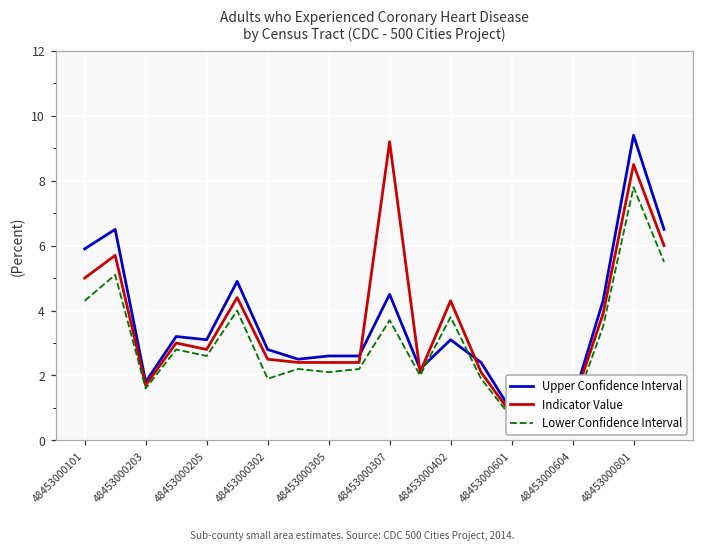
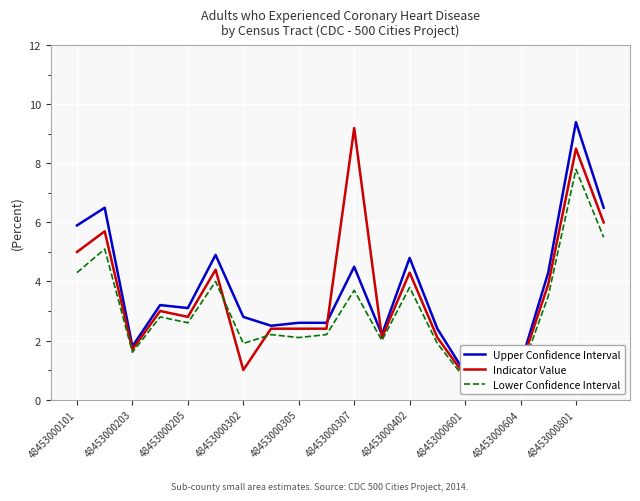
  {
    "Upper Confidence Interval": {
      "48453000101": 5.9,
      "48453000203": 1.8,
      "48453000205": 3.1,
      "48453000302": 2.8,
      "48453000305": 2.6,
      "48453000307": 4.5,
-     "48453000402": 3.1,
+     "48453000402": 4.8,
      "48453000801": 9.4
    },
    "Indicator Value": {
      "48453000101": 5.0,
      "48453000203": 1.7,
      "48453000205": 2.8,
-     "48453000302": 2.5,
+     "48453000302": 1.0,
      "48453000305": 2.4,
      "48453000307": 9.2,
      "48453000402": 4.3,
      "48453000801": 8.5
    },
    "Lower Confidence Interval": {
      "48453000101": 4.3,
      "48453000203": 1.6,
      "48453000205": 2.6,
      "48453000302": 1.9,
      "48453000305": 2.1,
      "48453000307": 3.7,
      "48453000402": 3.8,
      "48453000801": 7.8
    }
  }
